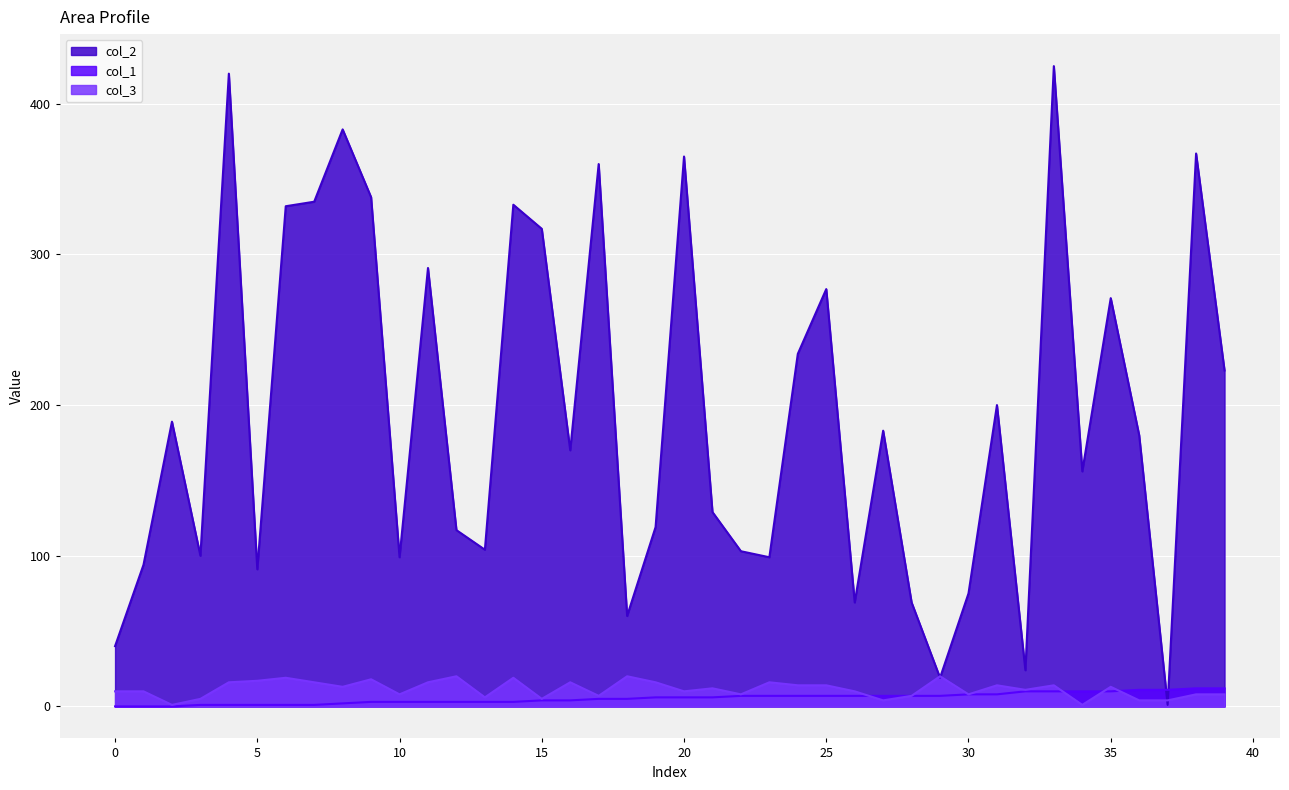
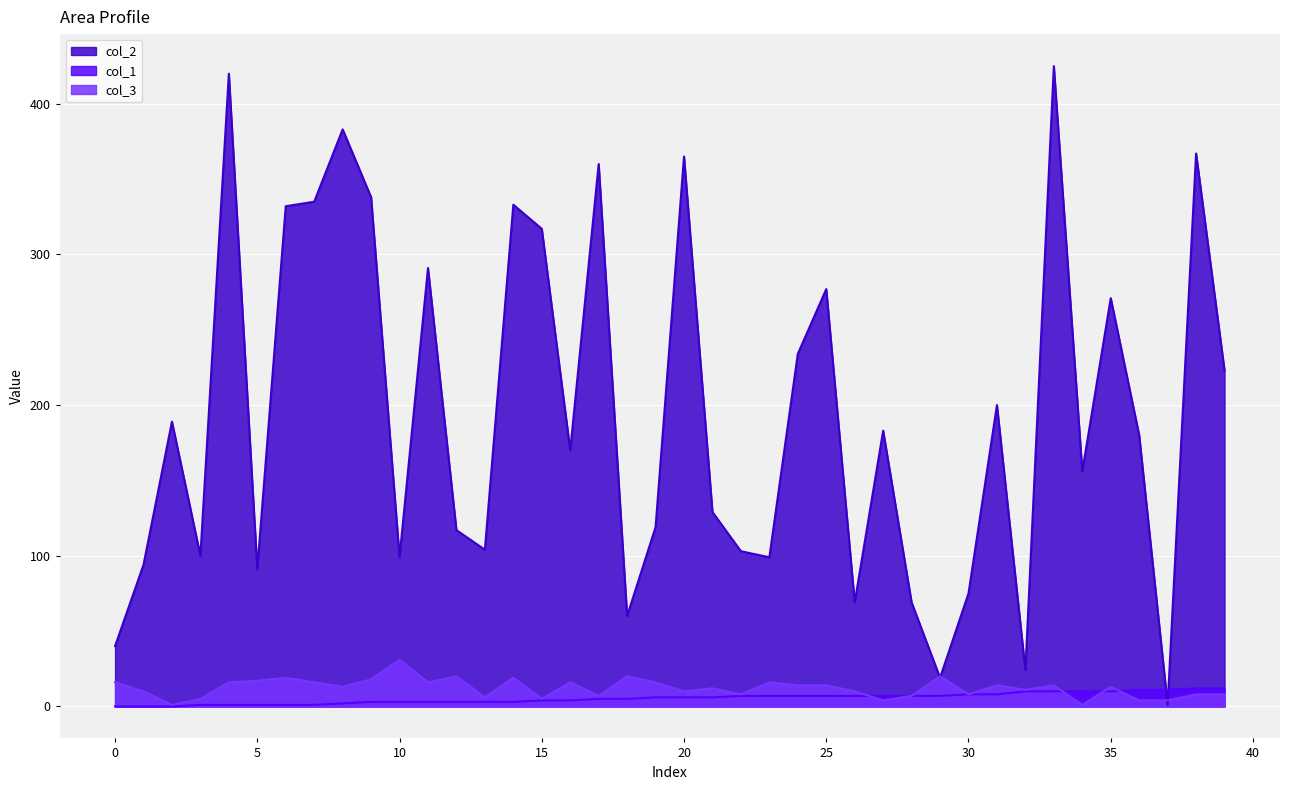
  {
    "col_3": {
-     "0": 10,
+     "0": 16,
      "5": 17,
-     "10": 8,
+     "10": 31,
      "20": 10,
      "25": 14,
      "35": 13
    }
  }
